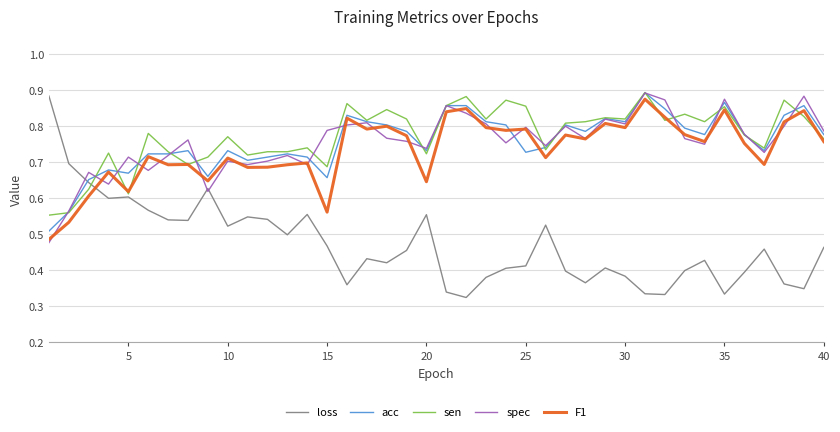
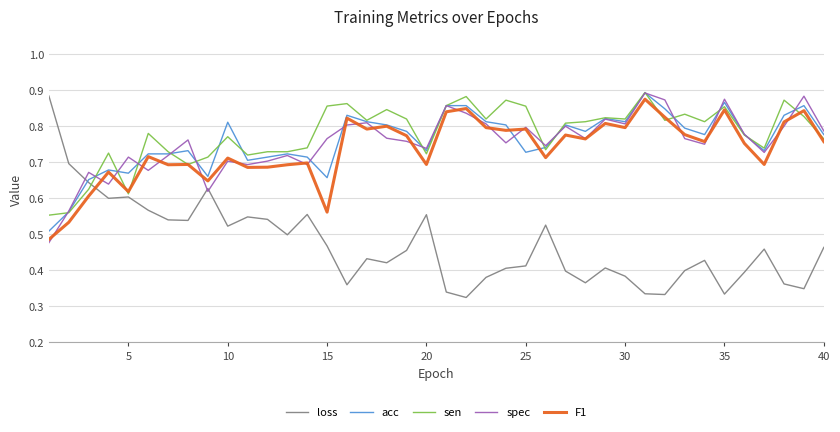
  {
    "loss": {
      "5": 0.60,
      "10": 0.52,
      "15": 0.47,
      "20": 0.55,
      "25": 0.41,
      "30": 0.38,
      "35": 0.33,
      "40": 0.46
    },
    "acc": {
      "5": 0.67,
-     "10": 0.73,
+     "10": 0.81,
      "15": 0.66,
      "25": 0.73,
      "35": 0.87,
      "40": 0.78
    },
    "sen": {
      "10": 0.77,
-     "15": 0.69,
+     "15": 0.86,
      "20": 0.72,
      "25": 0.86,
      "30": 0.82,
      "35": 0.85,
      "40": 0.76
    },
    "spec": {
      "5": 0.71,
      "10": 0.70,
-     "15": 0.79,
+     "15": 0.77,
      "35": 0.88,
      "40": 0.79
    },
    "F1": {
      "10": 0.71,
      "15": 0.56,
-     "20": 0.65,
+     "20": 0.69,
      "30": 0.80,
      "35": 0.85,
      "40": 0.76
    }
  }
